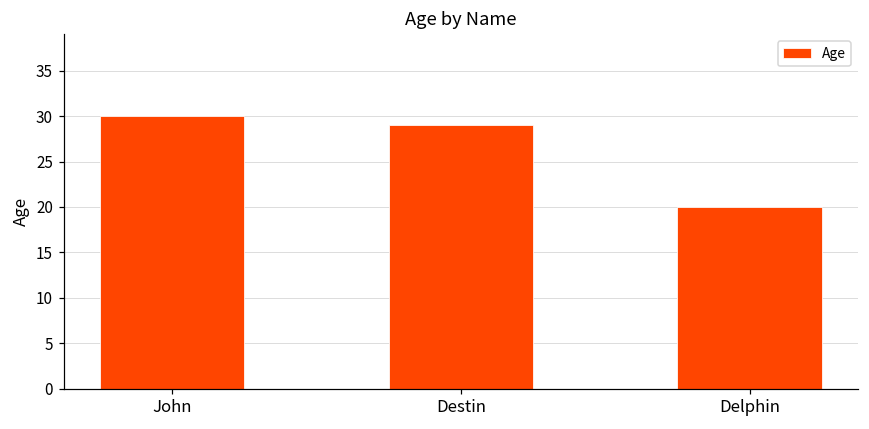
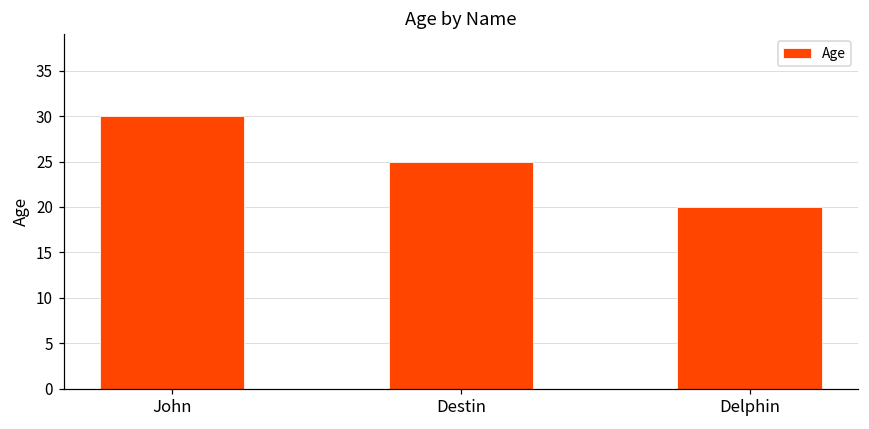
  {
    "John": 30,
-   "Destin": 29,
+   "Destin": 25,
    "Delphin": 20
  }
